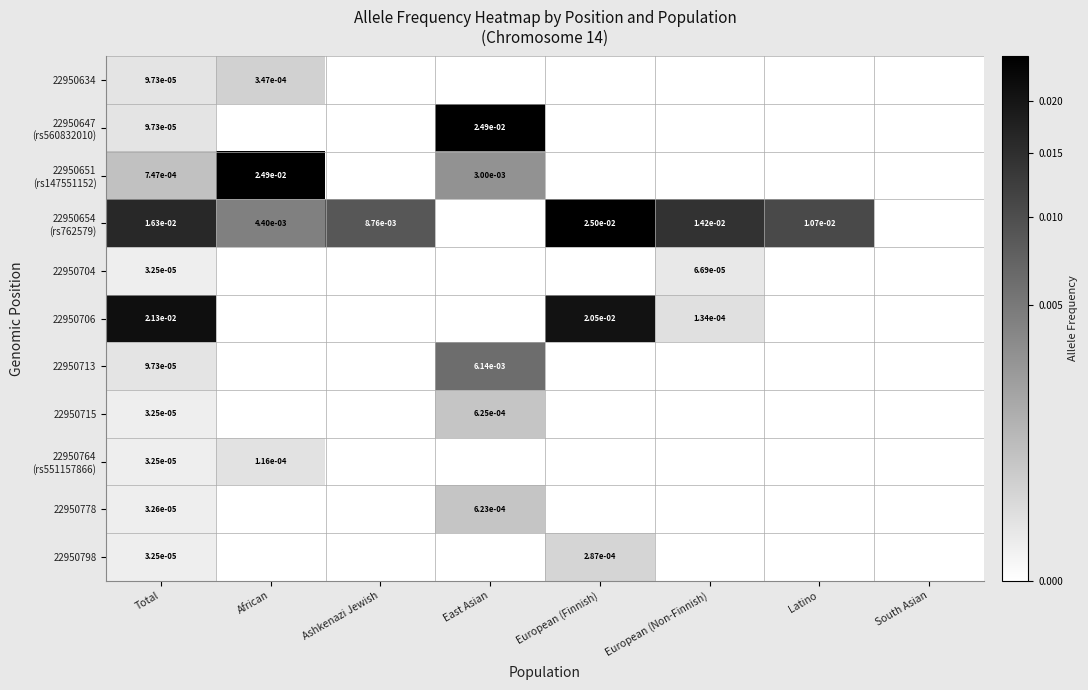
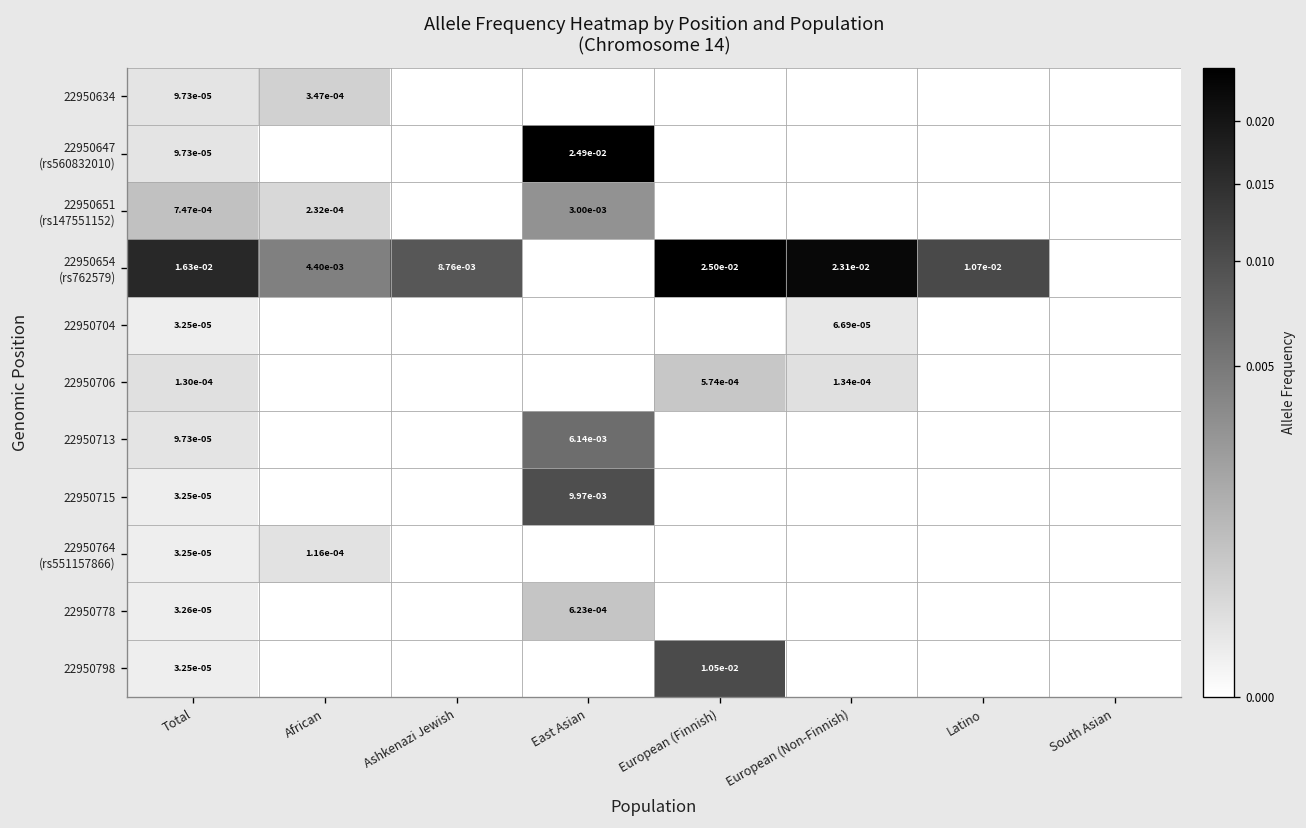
  {
    "22950634": {
      "Total": "9.73e-05",
      "African": "3.47e-04"
    },
    "22950647 (rs560832010)": {
      "Total": "9.73e-05",
      "East Asian": "2.49e-02"
    },
    "22950651 (rs147551152)": {
      "Total": "7.47e-04",
-     "African": "2.49e-02",
+     "African": "2.32e-04",
      "East Asian": "3.00e-03"
    },
    "22950654 (rs762579)": {
      "Total": "1.63e-02",
      "African": "4.40e-03",
      "Ashkenazi Jewish": "8.76e-03",
      "European (Finnish)": "2.50e-02",
-     "European (Non-Finnish)": "1.42e-02",
+     "European (Non-Finnish)": "2.31e-02",
      "Latino": "1.07e-02"
    },
    "22950704": {
      "Total": "3.25e-05",
      "European (Non-Finnish)": "6.69e-05"
    },
    "22950706": {
-     "Total": "2.13e-02",
-     "European (Finnish)": "2.05e-02",
+     "Total": "1.30e-04",
+     "European (Finnish)": "5.74e-04",
      "European (Non-Finnish)": "1.34e-04"
    },
    "22950713": {
      "Total": "9.73e-05",
      "East Asian": "6.14e-03"
    },
    "22950715": {
      "Total": "3.25e-05",
-     "East Asian": "6.25e-04"
+     "East Asian": "9.97e-03"
    },
    "22950764 (rs551157866)": {
      "Total": "3.25e-05",
      "African": "1.16e-04"
    },
    "22950778": {
      "Total": "3.26e-05",
      "East Asian": "6.23e-04"
    },
    "22950798": {
      "Total": "3.25e-05",
-     "European (Finnish)": "2.87e-04"
+     "European (Finnish)": "1.05e-02"
    }
  }
